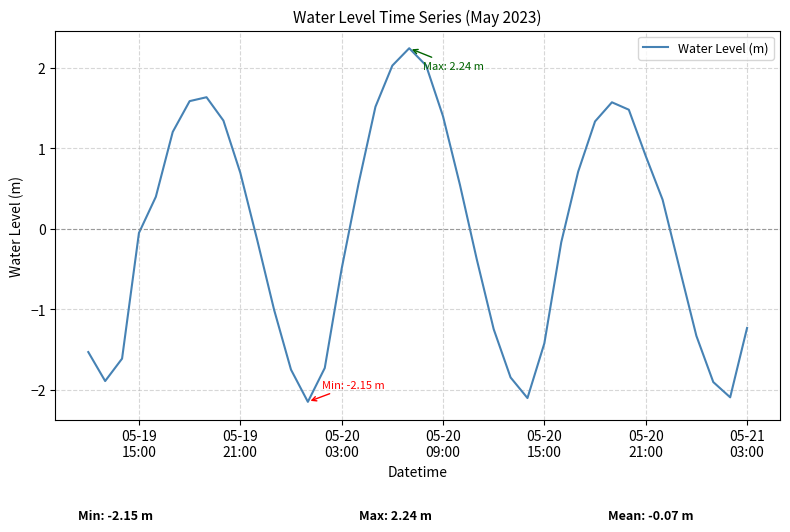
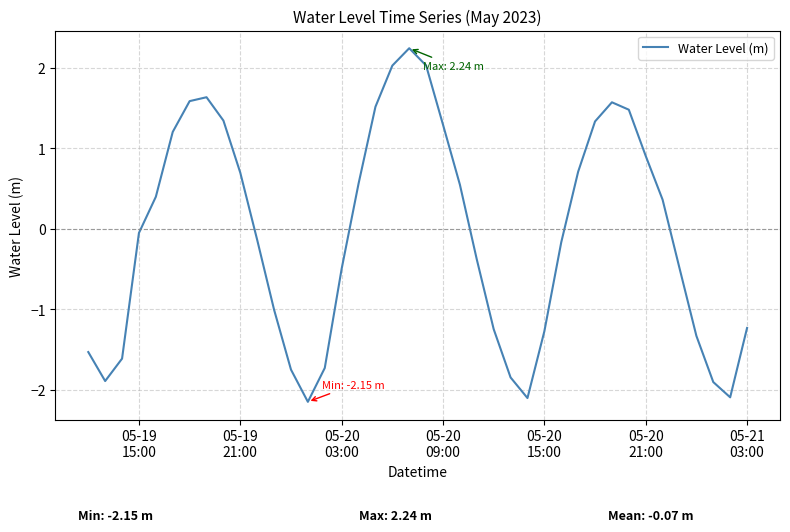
  {
    "05-19 15:00": -0.1,
    "05-19 21:00": 0.7,
    "05-20 03:00": -0.5,
-   "05-20 09:00": 1.4,
-   "05-20 15:00": -1.4,
+   "05-20 09:00": 1.3,
+   "05-20 15:00": -1.3,
    "05-20 21:00": 0.9,
    "05-21 03:00": -1.2
  }
